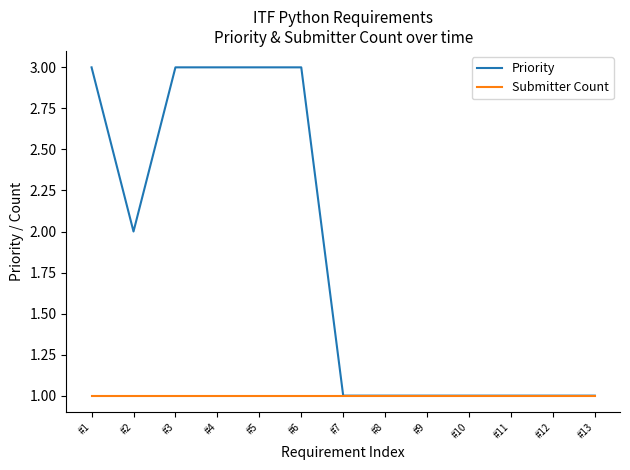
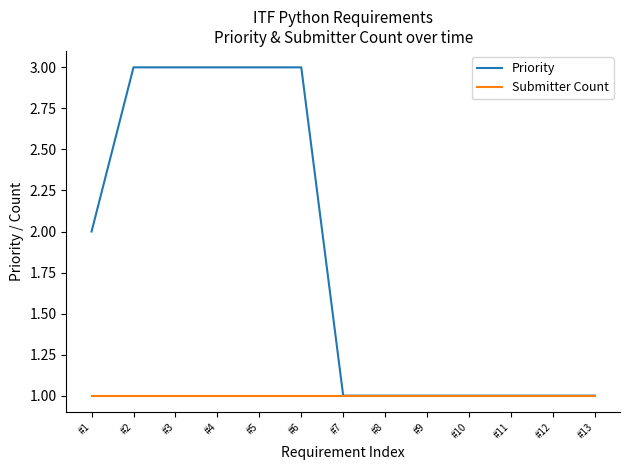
  {
    "Priority": {
-     "#1": 3,
-     "#2": 2,
+     "#1": 2,
+     "#2": 3,
      "#3": 3,
      "#4": 3,
      "#5": 3,
      "#6": 3
    },
    "Submitter Count": {
      "#1": 1,
      "#2": 1,
      "#3": 1,
      "#4": 1,
      "#5": 1,
      "#6": 1
    }
  }
